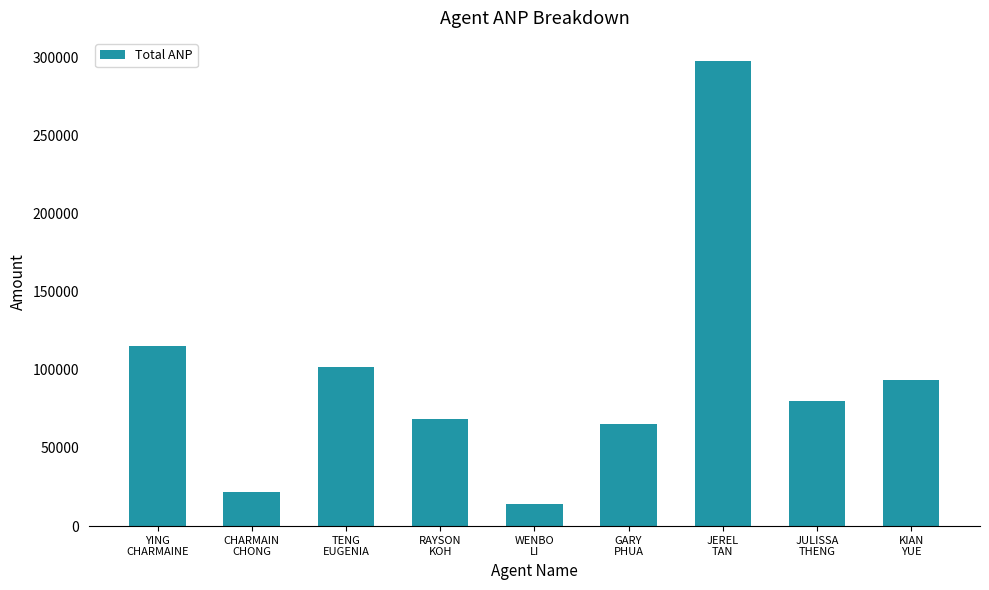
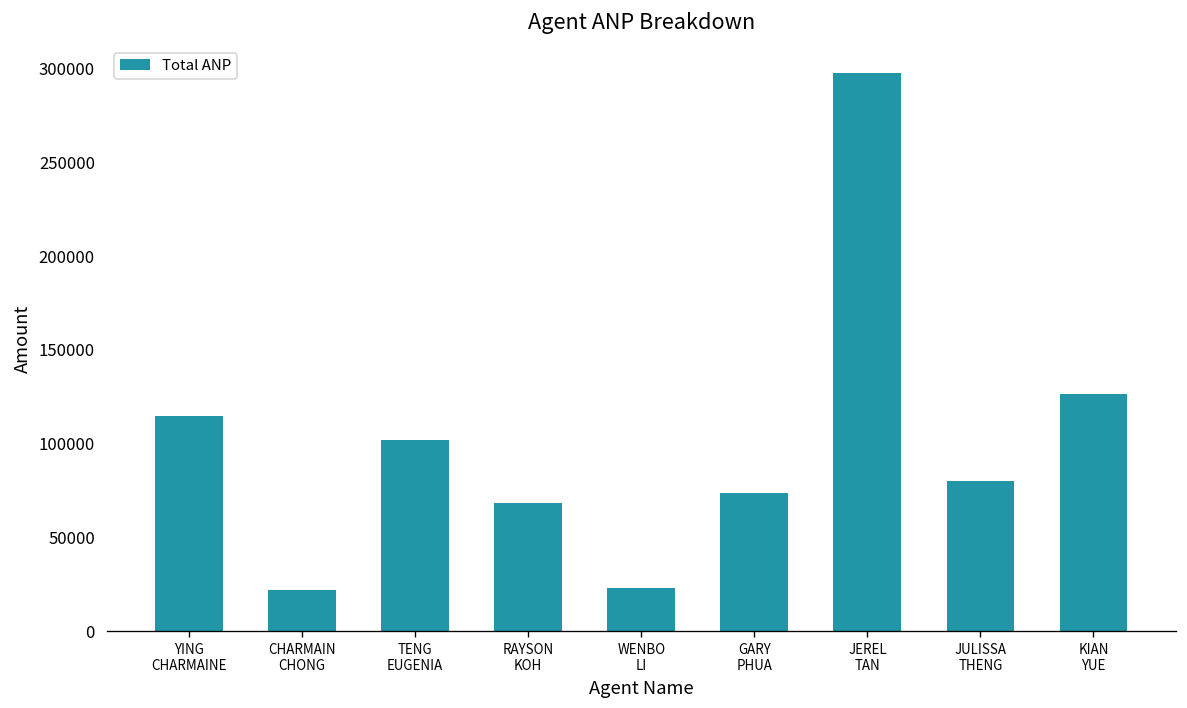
  {
    "YING CHARMAINE": 115000,
    "CHARMAIN CHONG": 22000,
    "TENG EUGENIA": 102000,
    "RAYSON KOH": 68000,
-   "WENBO LI": 14000,
-   "GARY PHUA": 66000,
+   "WENBO LI": 23000,
+   "GARY PHUA": 73000,
    "JEREL TAN": 297000,
    "JULISSA THENG": 80000,
-   "KIAN YUE": 93000
+   "KIAN YUE": 126000
  }
